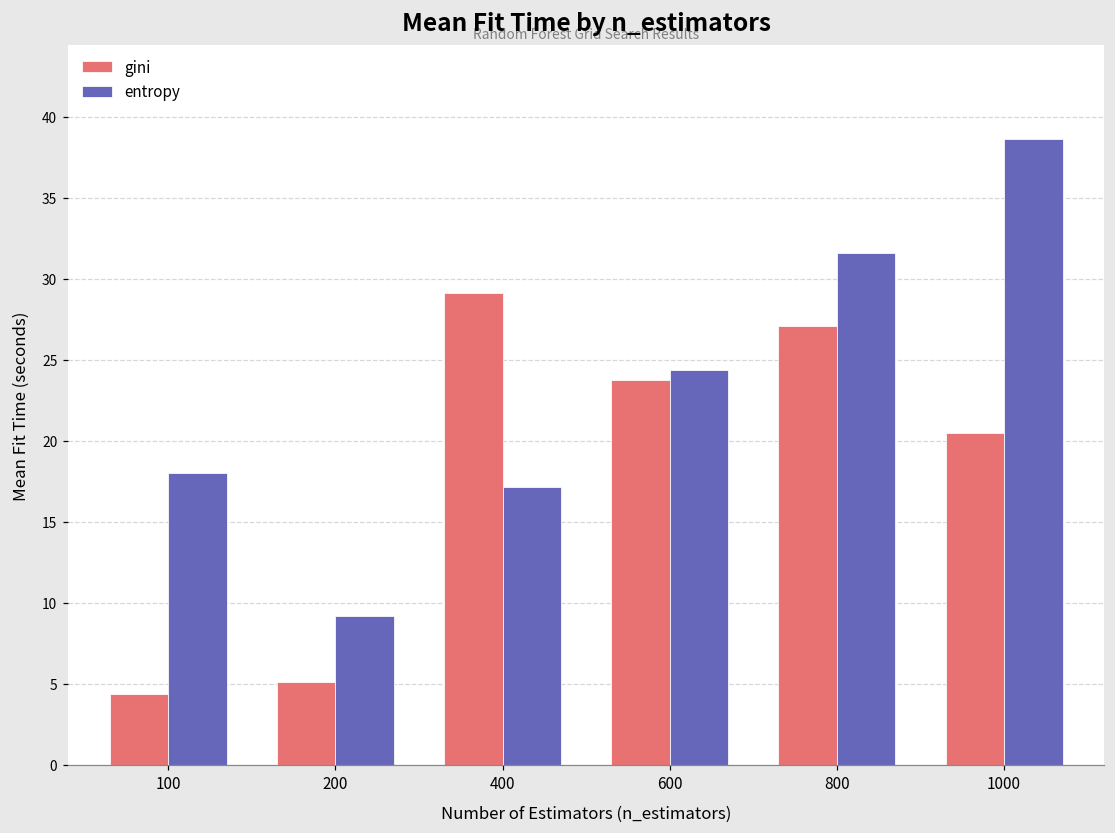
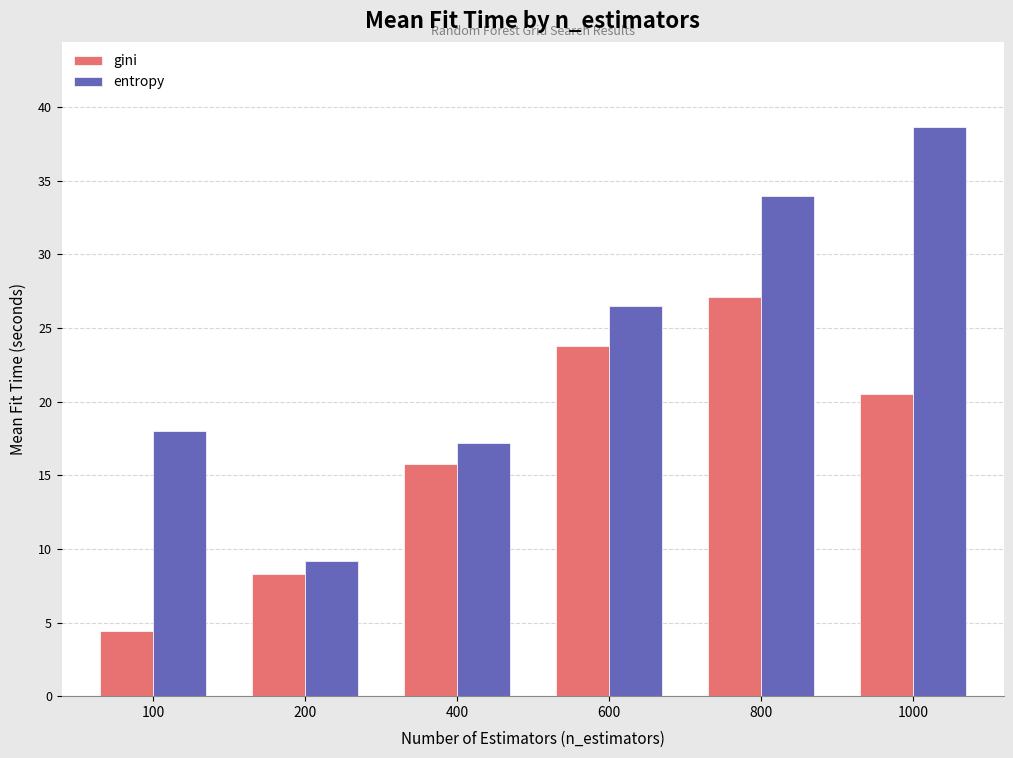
  {
    "gini": {
      "100": 4.4,
-     "200": 5.1,
-     "400": 29.1,
+     "200": 8.3,
+     "400": 15.7,
      "600": 23.8,
      "800": 27.1,
      "1000": 20.5
    },
    "entropy": {
      "100": 18.0,
      "200": 9.2,
      "400": 17.2,
-     "600": 24.4,
-     "800": 31.6,
+     "600": 26.5,
+     "800": 34.0,
      "1000": 38.6
    }
  }
